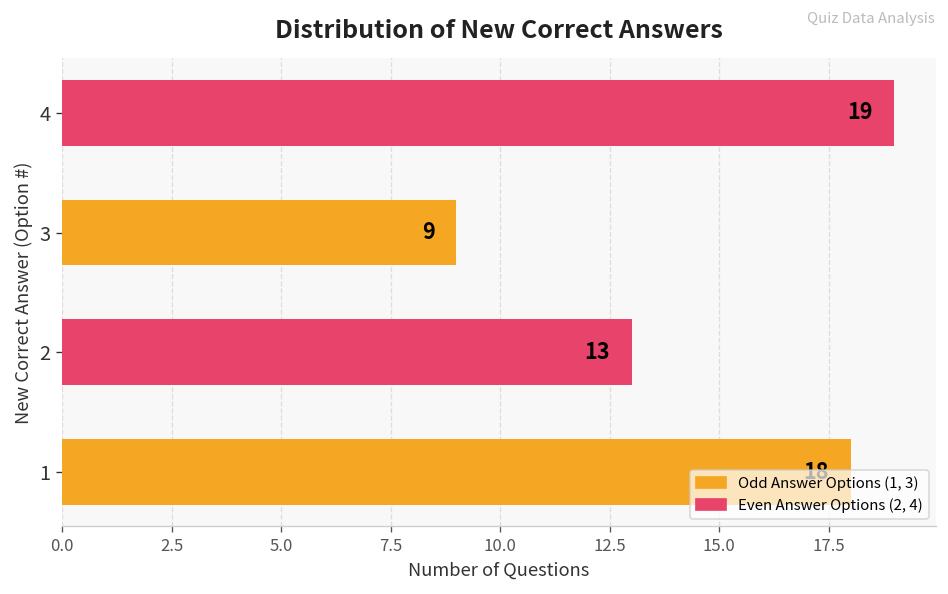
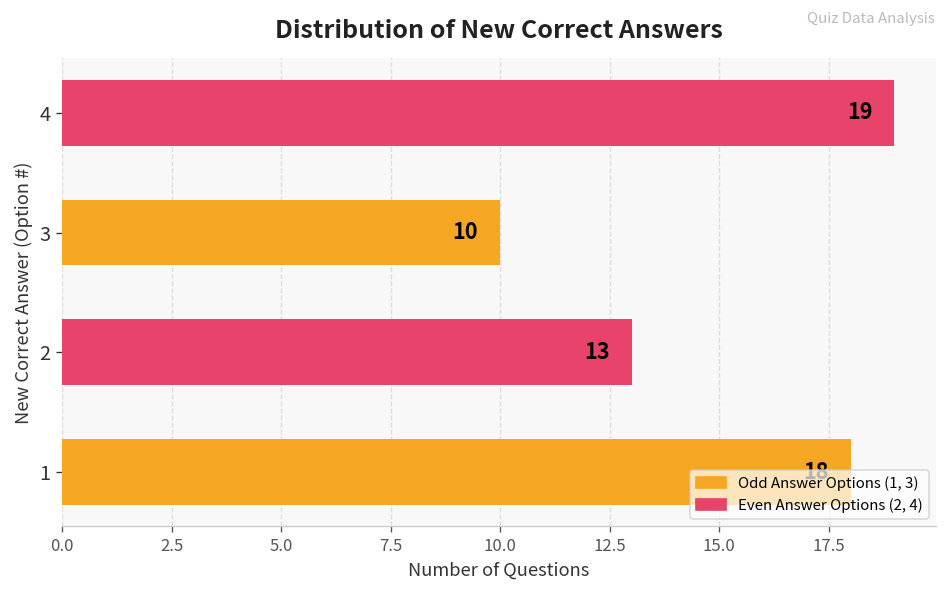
  {
    "4": 19,
-   "3": 9,
+   "3": 10,
    "2": 13
  }
